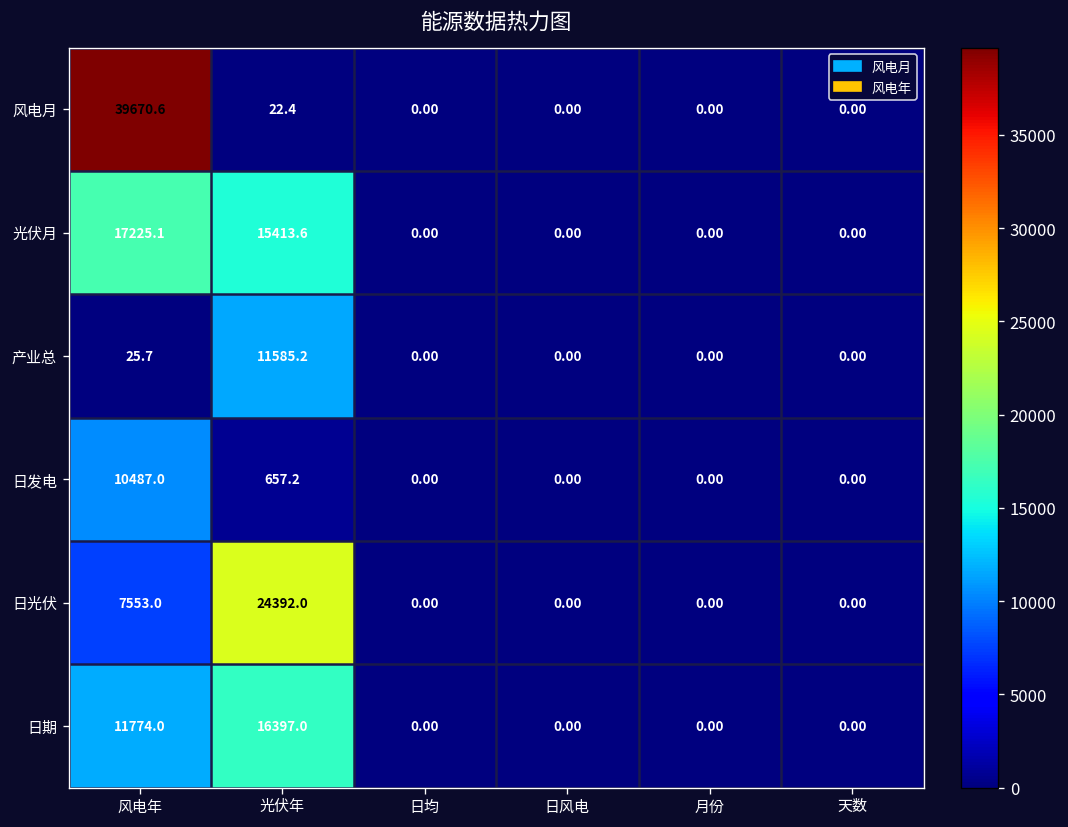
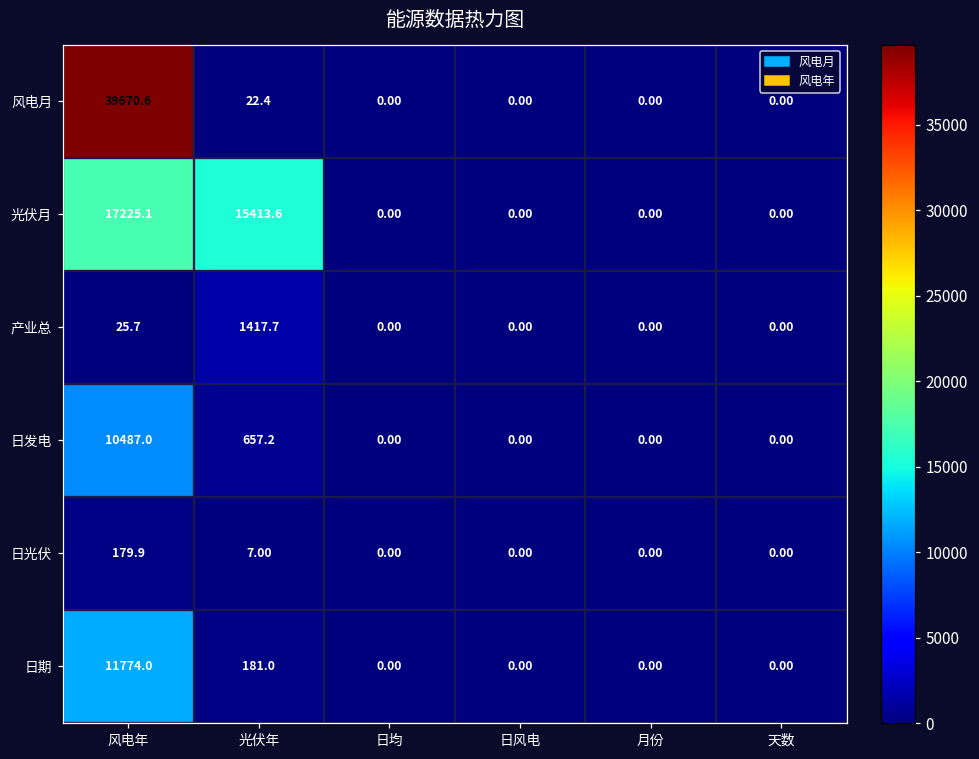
  {
    "风电月": {
      "风电年": 39670.6,
      "光伏年": 22.4,
      "日均": 0.00,
      "日风电": 0.00,
      "月份": 0.00,
      "天数": 0.00
    },
    "光伏月": {
      "风电年": 17225.1,
      "光伏年": 15413.6,
      "日均": 0.00,
      "日风电": 0.00,
      "月份": 0.00,
      "天数": 0.00
    },
    "产业总": {
      "风电年": 25.7,
-     "光伏年": 11585.2,
+     "光伏年": 1417.7,
      "日均": 0.00,
      "日风电": 0.00,
      "月份": 0.00,
      "天数": 0.00
    },
    "日发电": {
      "风电年": 10487.0,
      "光伏年": 657.2,
      "日均": 0.00,
      "日风电": 0.00,
      "月份": 0.00,
      "天数": 0.00
    },
    "日光伏": {
-     "风电年": 7553.0,
-     "光伏年": 24392.0,
+     "风电年": 179.9,
+     "光伏年": 7.00,
      "日均": 0.00,
      "日风电": 0.00,
      "月份": 0.00,
      "天数": 0.00
    },
    "日期": {
      "风电年": 11774.0,
-     "光伏年": 16397.0,
+     "光伏年": 181.0,
      "日均": 0.00,
      "日风电": 0.00,
      "月份": 0.00,
      "天数": 0.00
    }
  }
